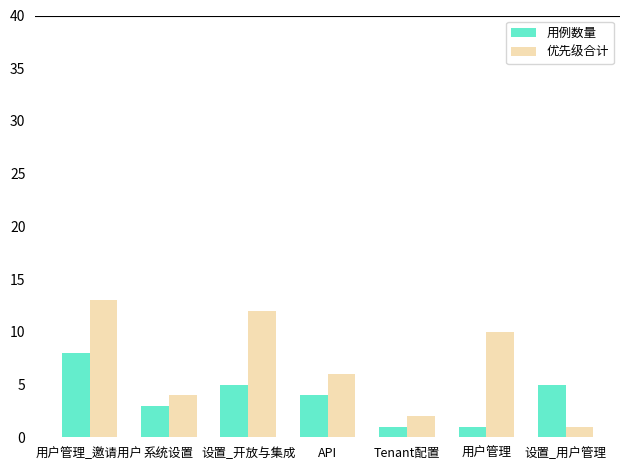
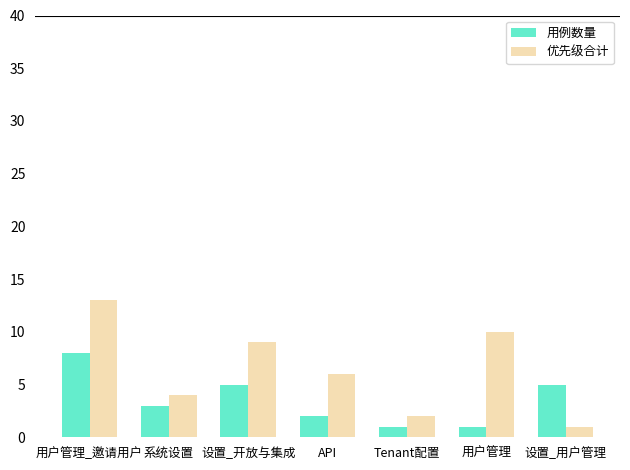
  {
    "用例数量": {
      "用户管理_邀请用户": 8,
      "系统设置": 3,
      "设置_开放与集成": 5,
-     "API": 4,
+     "API": 2,
      "Tenant配置": 1,
      "用户管理": 1,
      "设置_用户管理": 5
    },
    "优先级合计": {
      "用户管理_邀请用户": 13,
      "系统设置": 4,
-     "设置_开放与集成": 12,
+     "设置_开放与集成": 9,
      "API": 6,
      "Tenant配置": 2,
      "用户管理": 10,
      "设置_用户管理": 1
    }
  }
